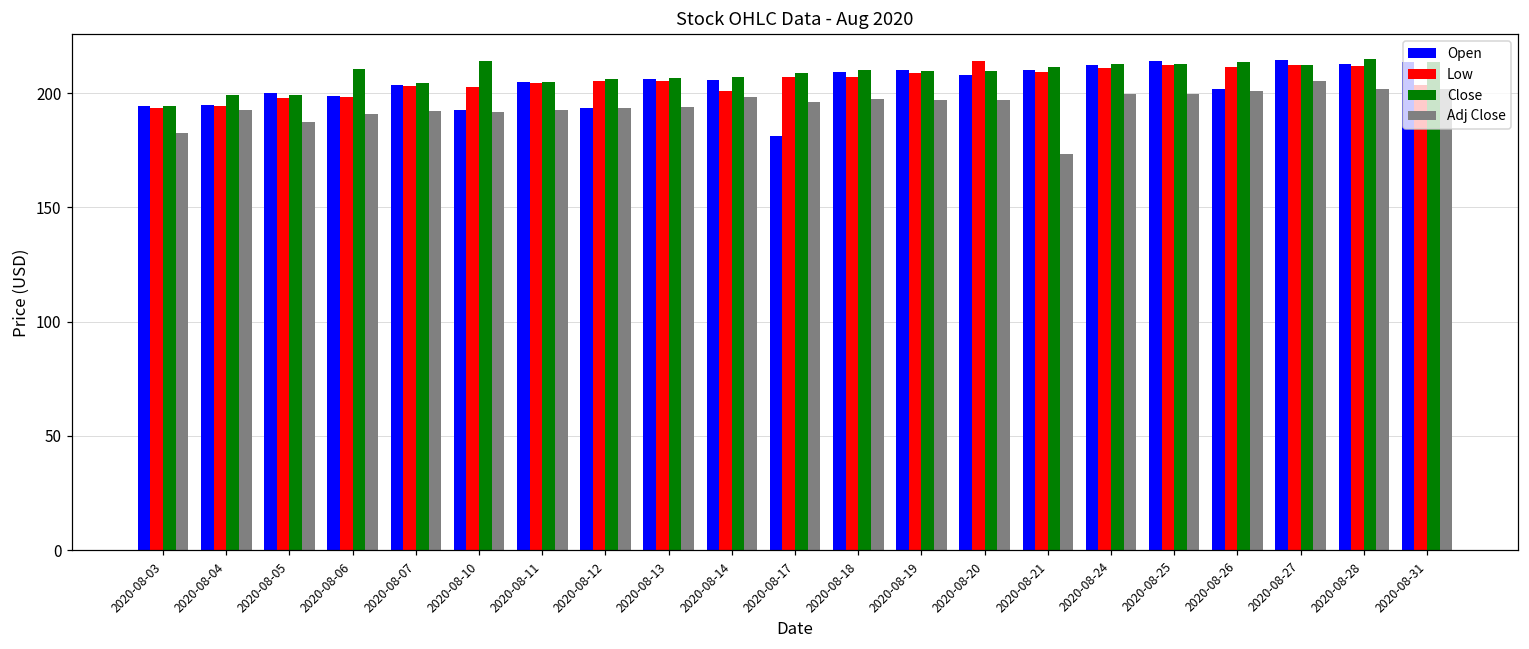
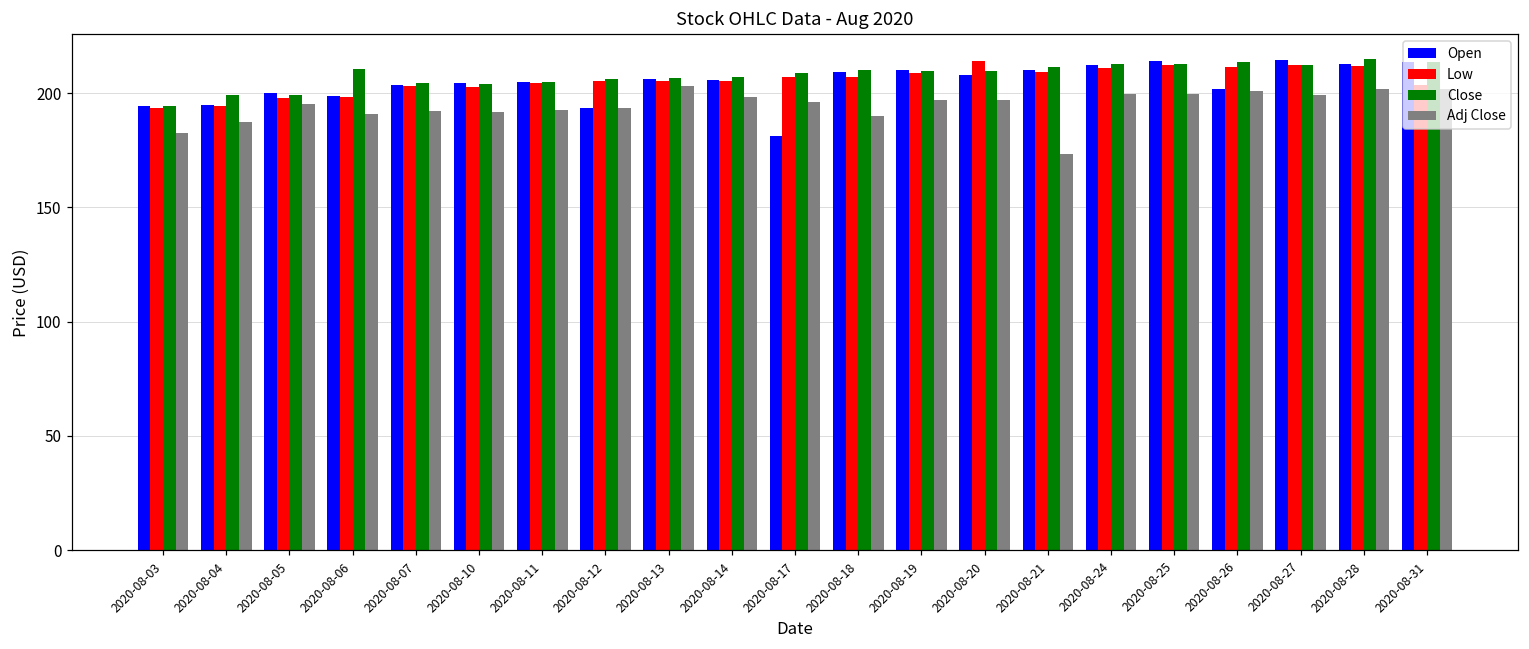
  {
    "Open": {
      "2020-08-03": 194,
      "2020-08-04": 195,
      "2020-08-05": 200,
      "2020-08-06": 199,
      "2020-08-07": 203,
-     "2020-08-10": 193,
+     "2020-08-10": 204,
      "2020-08-11": 205,
      "2020-08-12": 193,
      "2020-08-13": 206,
      "2020-08-14": 206,
      "2020-08-17": 181,
      "2020-08-18": 209,
      "2020-08-19": 210,
      "2020-08-20": 208,
      "2020-08-21": 210,
      "2020-08-24": 212,
      "2020-08-25": 214,
      "2020-08-26": 202,
      "2020-08-27": 214,
      "2020-08-28": 213
    },
    "Low": {
      "2020-08-03": 194,
      "2020-08-04": 194,
      "2020-08-05": 198,
      "2020-08-06": 198,
      "2020-08-07": 203,
      "2020-08-10": 203,
      "2020-08-11": 204,
      "2020-08-12": 205,
      "2020-08-13": 205,
-     "2020-08-14": 201,
+     "2020-08-14": 205,
      "2020-08-17": 207,
      "2020-08-18": 207,
      "2020-08-19": 209,
      "2020-08-20": 214,
      "2020-08-21": 209,
      "2020-08-24": 211,
      "2020-08-25": 212,
      "2020-08-26": 212,
      "2020-08-27": 212,
      "2020-08-28": 212
    },
    "Close": {
      "2020-08-03": 194,
      "2020-08-04": 199,
      "2020-08-05": 199,
      "2020-08-06": 211,
      "2020-08-07": 205,
-     "2020-08-10": 214,
+     "2020-08-10": 204,
      "2020-08-11": 205,
      "2020-08-12": 206,
      "2020-08-13": 206,
      "2020-08-14": 207,
      "2020-08-17": 209,
      "2020-08-18": 210,
      "2020-08-19": 210,
      "2020-08-20": 210,
      "2020-08-21": 212,
      "2020-08-24": 213,
      "2020-08-25": 213,
      "2020-08-26": 214,
      "2020-08-27": 212,
      "2020-08-28": 215
    },
    "Adj Close": {
      "2020-08-03": 183,
-     "2020-08-04": 192,
-     "2020-08-05": 187,
+     "2020-08-04": 187,
+     "2020-08-05": 195,
      "2020-08-06": 191,
      "2020-08-07": 192,
      "2020-08-10": 192,
      "2020-08-11": 193,
      "2020-08-12": 194,
-     "2020-08-13": 194,
+     "2020-08-13": 203,
      "2020-08-14": 198,
      "2020-08-17": 196,
-     "2020-08-18": 198,
+     "2020-08-18": 190,
      "2020-08-19": 197,
      "2020-08-20": 197,
      "2020-08-21": 173,
      "2020-08-24": 200,
      "2020-08-25": 200,
      "2020-08-26": 201,
-     "2020-08-27": 205,
+     "2020-08-27": 199,
      "2020-08-28": 202
    }
  }
